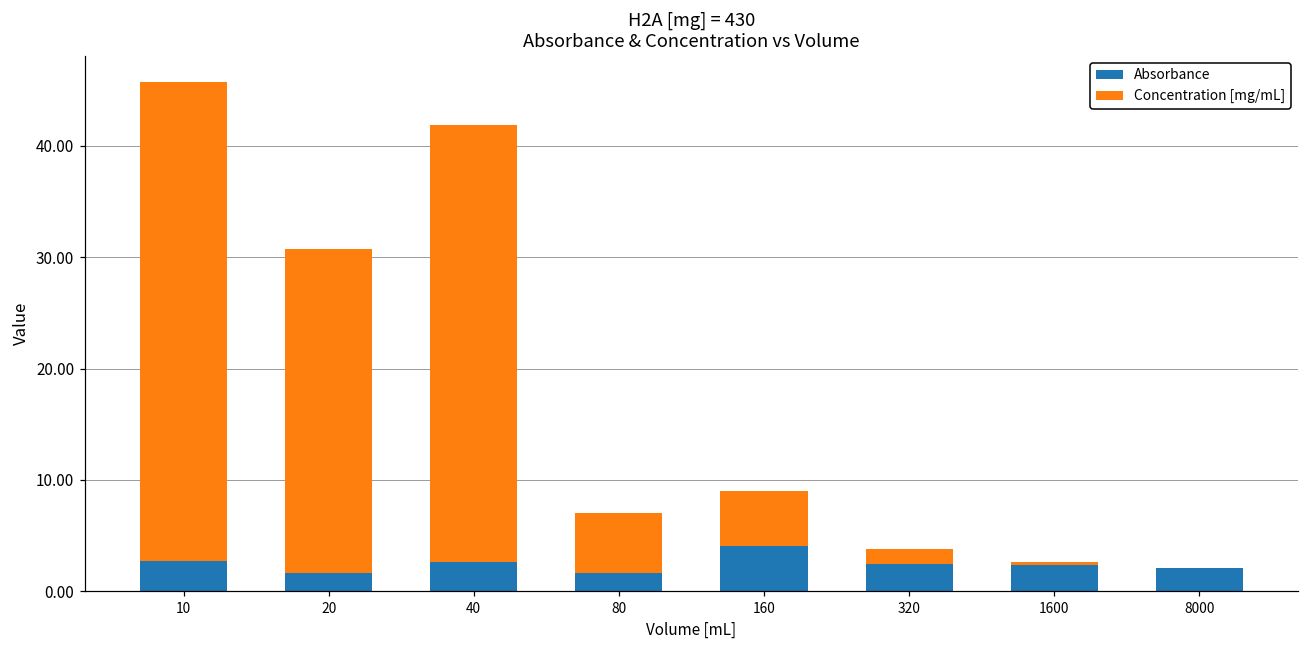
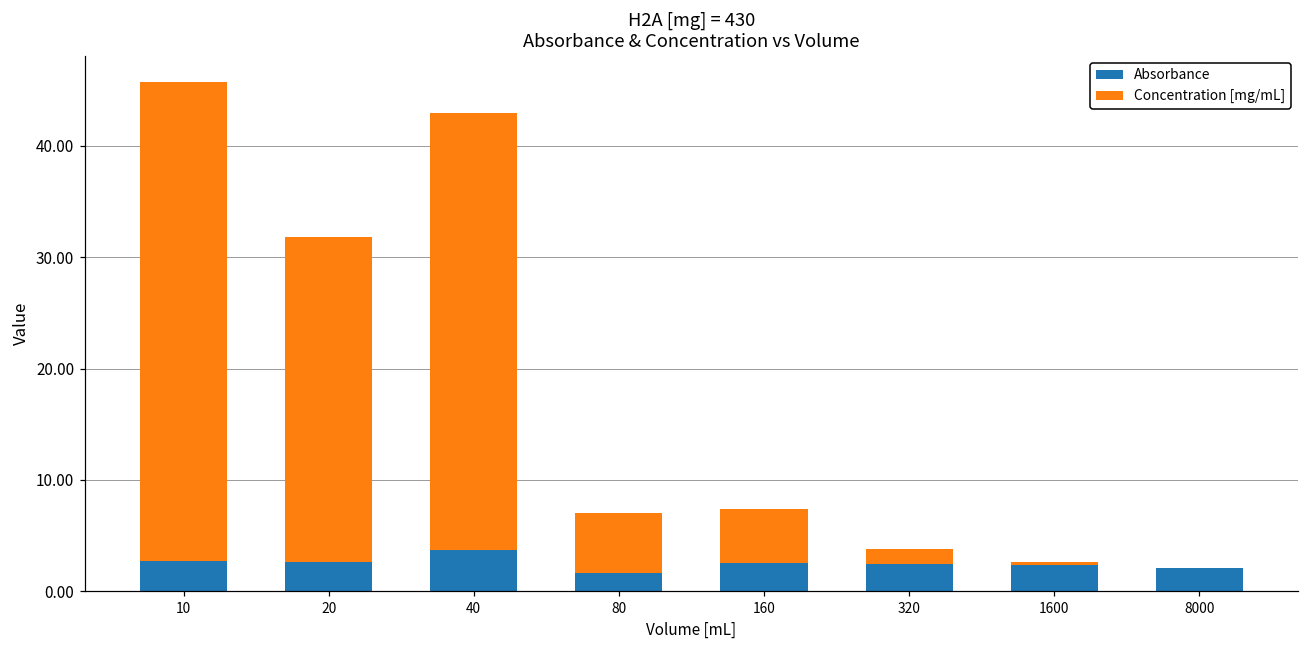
  {
    "Absorbance": {
      "10": 2.8,
-     "20": 1.7,
-     "40": 2.6,
+     "20": 2.7,
+     "40": 3.7,
      "80": 1.6,
-     "160": 4.1,
+     "160": 2.5,
      "320": 2.5,
      "1600": 2.4,
      "8000": 2.1
    },
    "Concentration [mg/mL]": {
      "10": 43.0,
      "20": 29.1,
      "40": 39.3,
      "80": 5.4,
      "160": 4.9,
      "320": 1.3,
      "1600": 0.3
    }
  }
